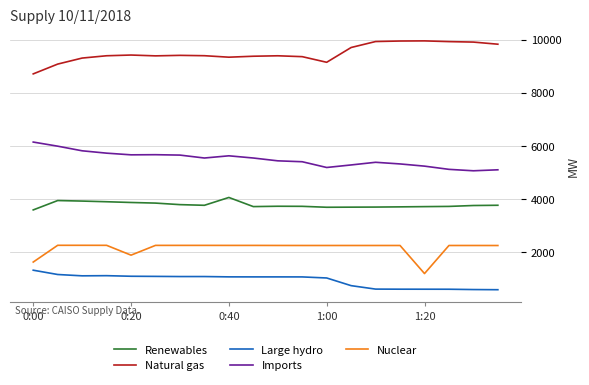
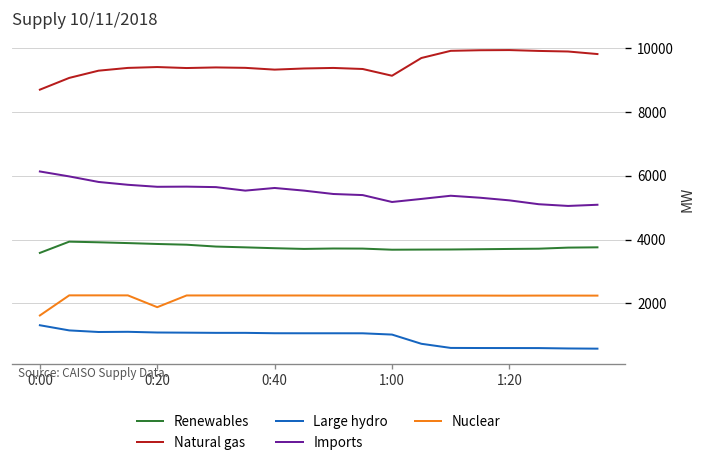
  {
    "Renewables": {
      "0:00": 3600,
      "0:20": 3900,
-     "0:40": 4100,
+     "0:40": 3700,
      "1:00": 3700,
      "1:20": 3700
    },
    "Natural gas": {
      "0:00": 8700,
      "0:20": 9400,
      "0:40": 9300,
      "1:00": 9100,
      "1:20": 9900
    },
    "Large hydro": {
      "0:00": 1300,
      "0:20": 1100,
      "0:40": 1100,
      "1:00": 1000,
      "1:20": 600
    },
    "Imports": {
      "0:00": 6100,
      "0:20": 5700,
      "0:40": 5600,
      "1:00": 5200,
      "1:20": 5200
    },
    "Nuclear": {
      "0:00": 1600,
      "0:20": 1900,
      "0:40": 2200,
      "1:00": 2200,
-     "1:20": 1200
+     "1:20": 2200
    }
  }
